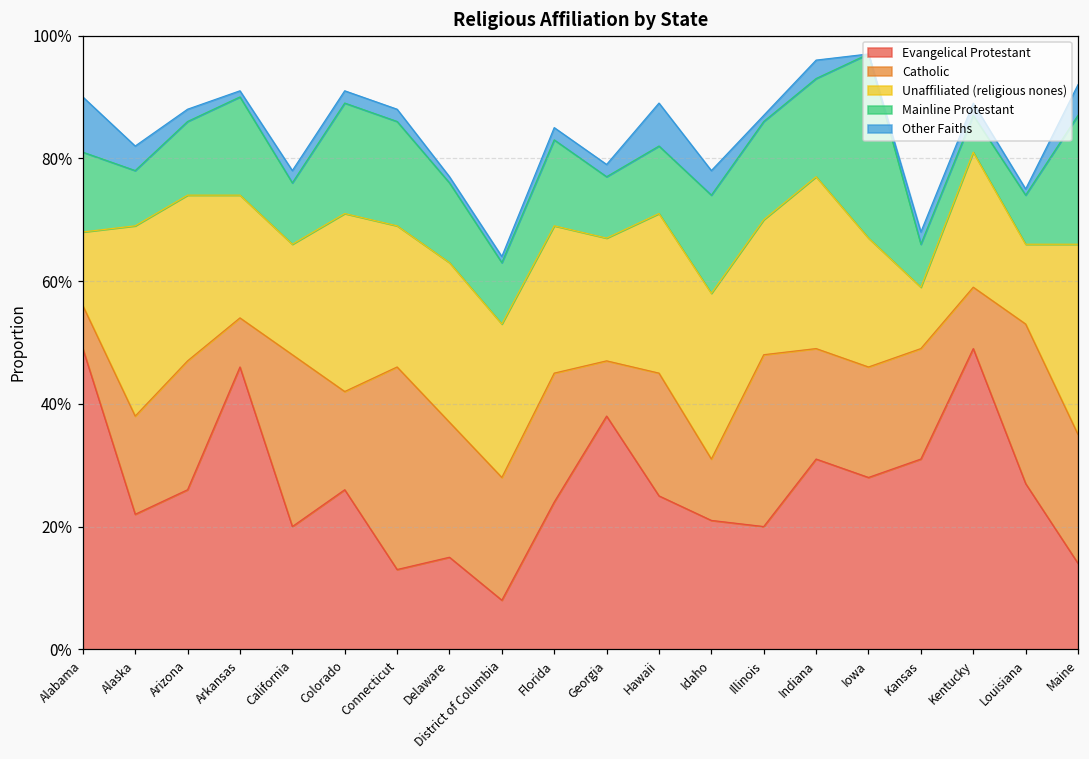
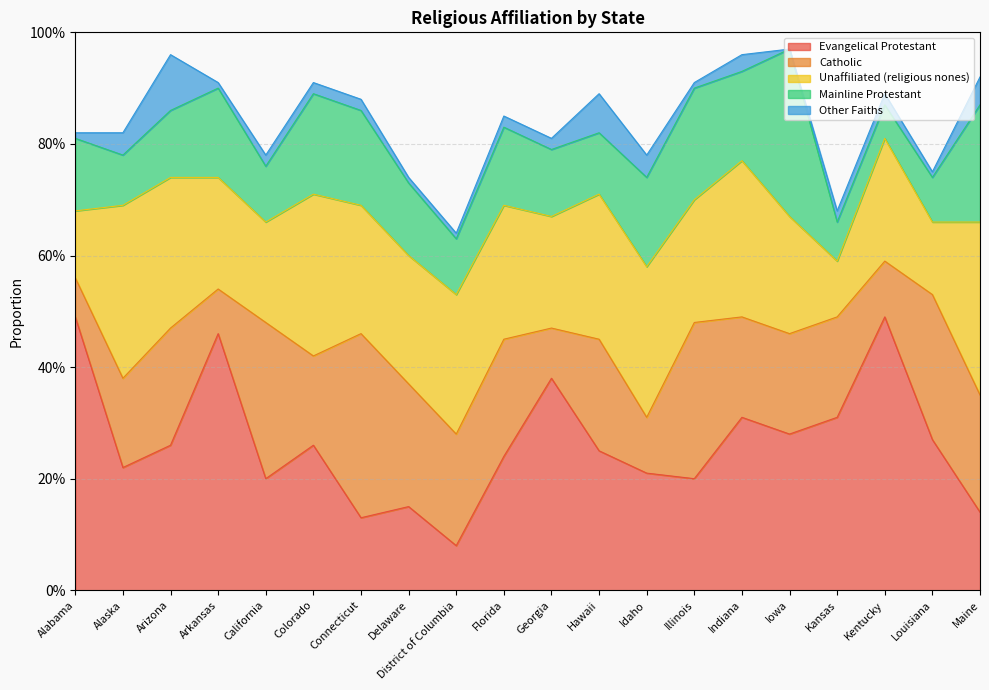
  {
    "Unaffiliated (religious nones)": {
      "Alabama": "12%",
      "Alaska": "31%",
      "Arizona": "27%",
      "Arkansas": "20%",
      "California": "18%",
      "Colorado": "29%",
      "Connecticut": "23%",
-     "Delaware": "26%",
+     "Delaware": "23%",
      "District of Columbia": "25%",
      "Florida": "24%",
      "Georgia": "20%",
      "Hawaii": "26%",
      "Idaho": "27%",
      "Illinois": "22%",
      "Indiana": "28%",
      "Iowa": "21%",
      "Kansas": "10%",
      "Kentucky": "22%",
      "Louisiana": "13%",
      "Maine": "31%"
    },
    "Mainline Protestant": {
      "Alabama": "13%",
      "Alaska": "9%",
      "Arizona": "12%",
      "Arkansas": "16%",
      "California": "10%",
      "Colorado": "18%",
      "Connecticut": "17%",
      "Delaware": "13%",
      "District of Columbia": "10%",
      "Florida": "14%",
-     "Georgia": "10%",
+     "Georgia": "12%",
      "Hawaii": "11%",
      "Idaho": "16%",
-     "Illinois": "16%",
+     "Illinois": "20%",
      "Indiana": "16%",
      "Kansas": "7%",
      "Louisiana": "8%",
      "Maine": "21%"
    },
    "Other Faiths": {
-     "Alabama": "9%",
+     "Alabama": "1%",
      "Alaska": "4%",
-     "Arizona": "2%",
+     "Arizona": "10%",
      "Arkansas": "1%",
      "California": "2%",
      "Colorado": "2%",
      "Connecticut": "2%",
      "Delaware": "1%",
      "District of Columbia": "1%",
      "Florida": "2%",
      "Georgia": "2%",
      "Hawaii": "7%",
      "Idaho": "4%",
      "Illinois": "1%",
      "Indiana": "3%",
      "Kansas": "2%",
      "Louisiana": "1%",
      "Maine": "5%"
    }
  }
